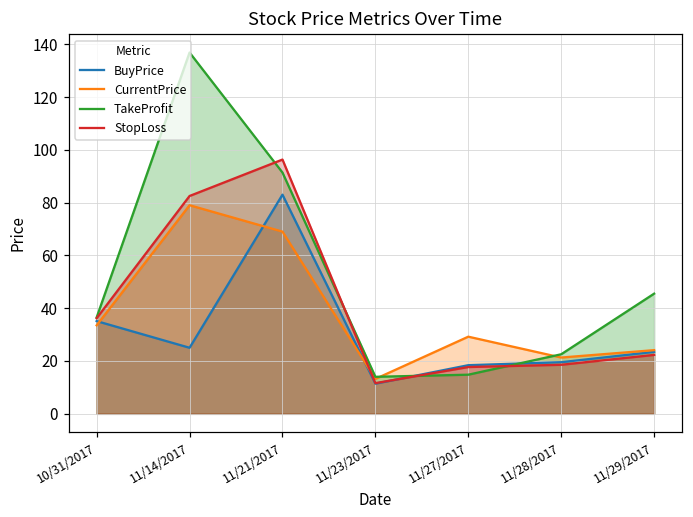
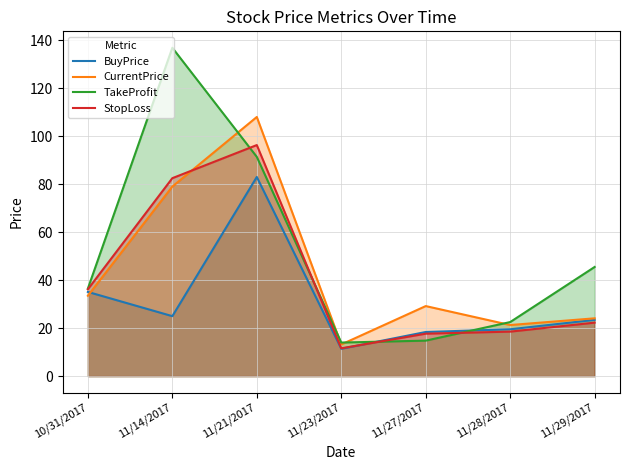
  {
    "BuyPrice": {
      "10/31/2017": 35,
      "11/14/2017": 25,
      "11/21/2017": 83
    },
    "CurrentPrice": {
      "10/31/2017": 34,
      "11/14/2017": 79,
-     "11/21/2017": 69,
+     "11/21/2017": 108,
      "11/27/2017": 29,
      "11/28/2017": 21
    },
    "TakeProfit": {
      "11/21/2017": 91,
      "11/27/2017": 15,
      "11/28/2017": 23,
      "11/29/2017": 46
    },
    "StopLoss": {
      "11/14/2017": 83,
      "11/21/2017": 96,
      "11/29/2017": 22
    }
  }
